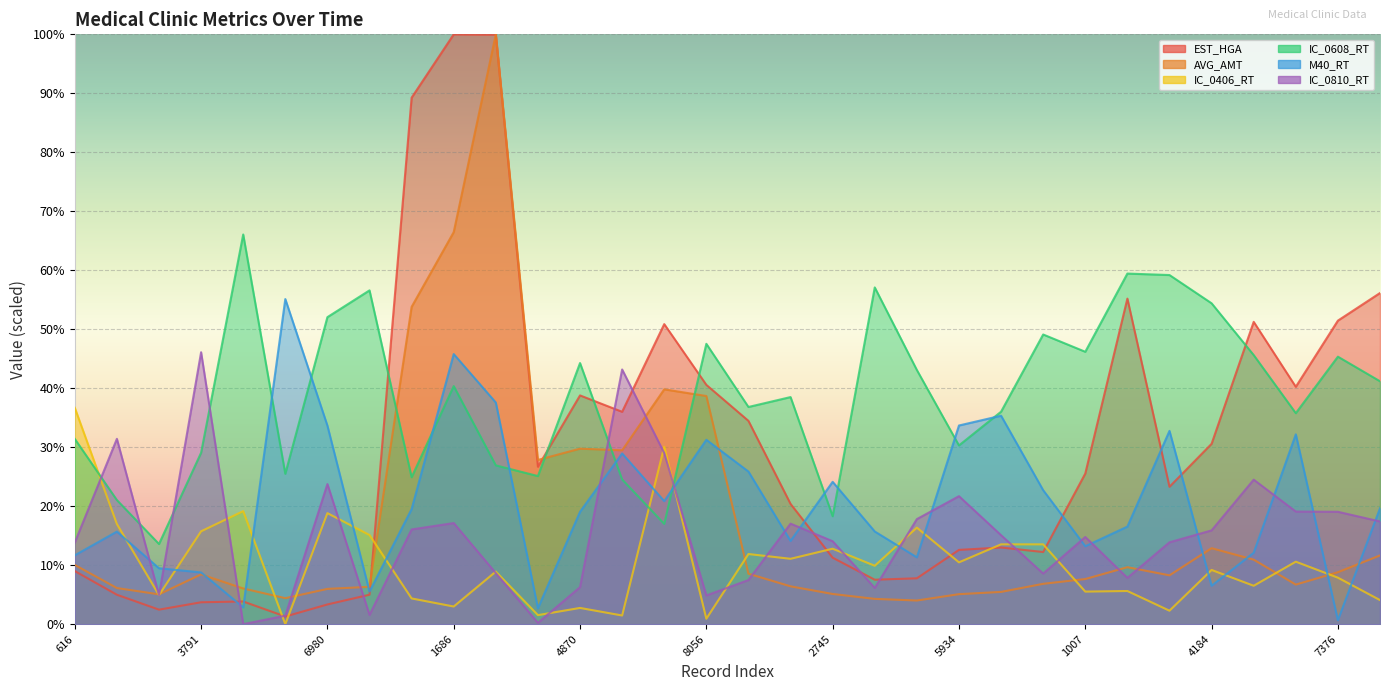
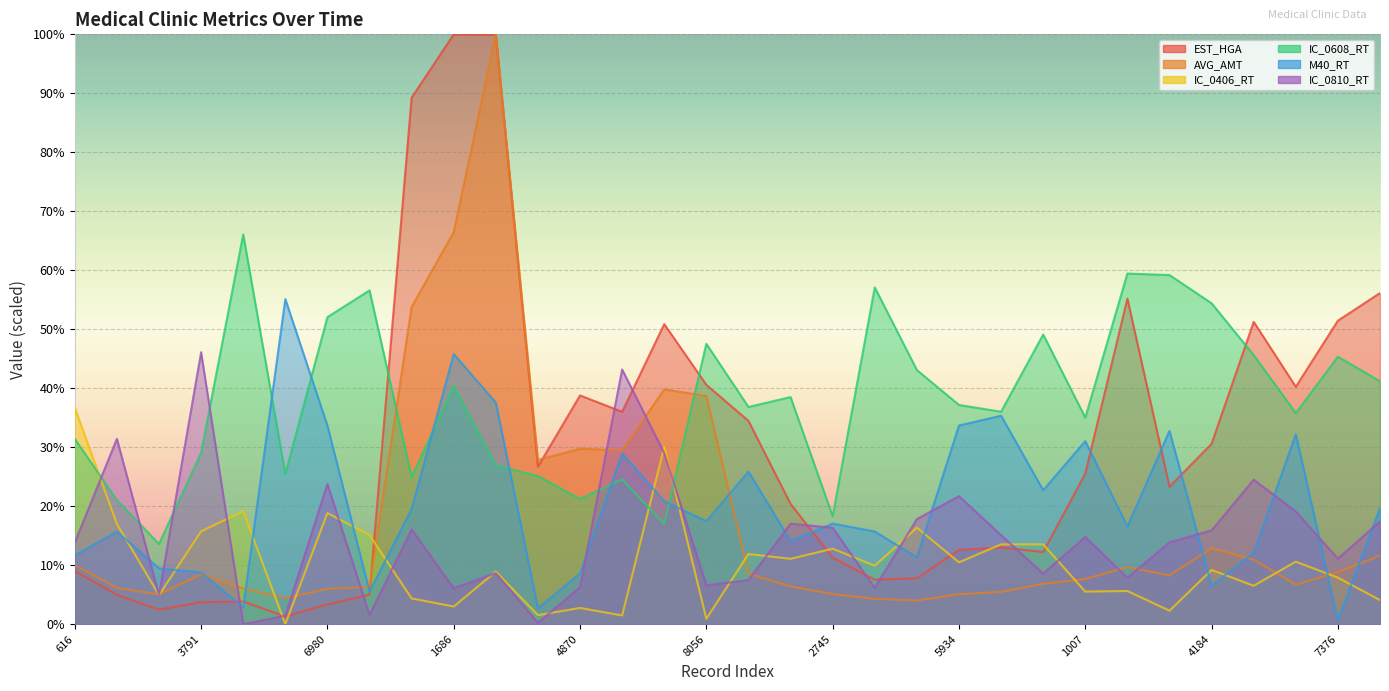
  {
    "IC_0608_RT": {
      "616": "31%",
      "3791": "29%",
      "6980": "52%",
      "1686": "40%",
-     "4870": "44%",
+     "4870": "21%",
      "8056": "48%",
      "2745": "18%",
-     "5934": "30%",
-     "1007": "46%",
+     "5934": "37%",
+     "1007": "35%",
      "4184": "54%",
      "7376": "45%"
    },
    "M40_RT": {
      "616": "12%",
      "6980": "34%",
      "1686": "46%",
-     "4870": "19%",
-     "8056": "31%",
-     "2745": "24%",
+     "4870": "9%",
+     "8056": "17%",
+     "2745": "17%",
      "5934": "34%",
-     "1007": "13%",
+     "1007": "31%",
      "4184": "7%",
      "7376": "1%"
    },
    "IC_0810_RT": {
      "616": "14%",
      "3791": "46%",
      "6980": "24%",
-     "1686": "17%",
+     "1686": "6%",
      "4870": "6%",
-     "8056": "5%",
-     "2745": "14%",
+     "8056": "7%",
+     "2745": "16%",
      "5934": "22%",
      "1007": "15%",
      "4184": "16%",
-     "7376": "19%"
+     "7376": "11%"
    }
  }
